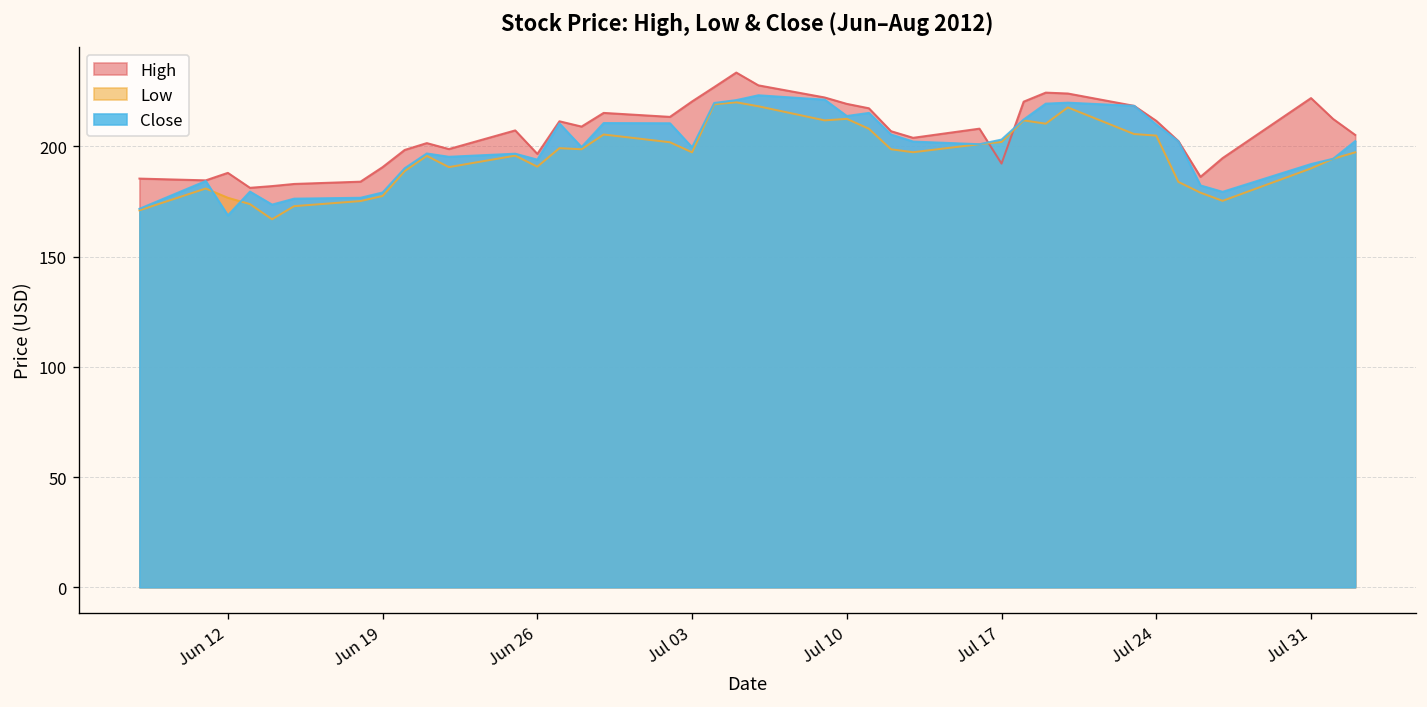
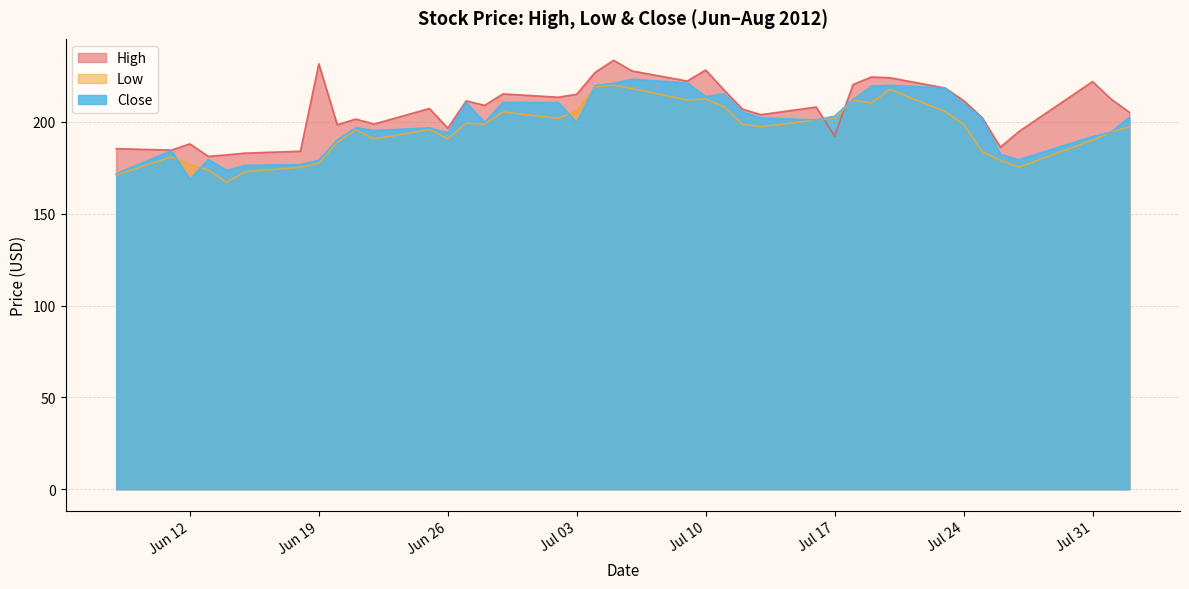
  {
    "High": {
      "Jun 12": 188,
-     "Jun 19": 191,
+     "Jun 19": 232,
      "Jun 26": 197,
-     "Jul 03": 220,
-     "Jul 10": 219,
+     "Jul 03": 215,
+     "Jul 10": 228,
      "Jul 17": 192,
      "Jul 24": 212,
      "Jul 31": 222
    },
    "Low": {
      "Jun 12": 177,
      "Jun 19": 178,
      "Jun 26": 191,
-     "Jul 03": 197,
-     "Jul 24": 205,
+     "Jul 03": 206,
+     "Jul 24": 199,
      "Jul 31": 190
    },
    "Close": {
      "Jun 12": 169,
      "Jun 19": 179,
      "Jun 26": 194,
      "Jul 03": 200,
      "Jul 24": 210,
      "Jul 31": 192
    }
  }
